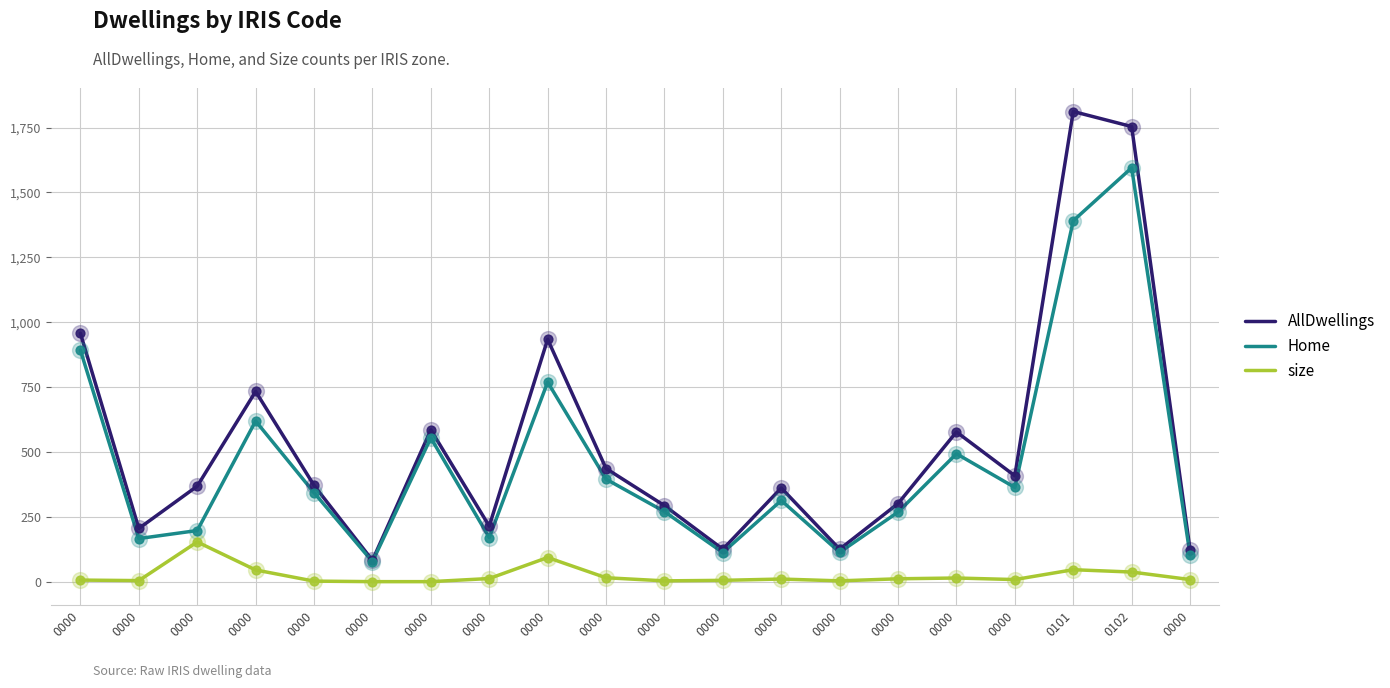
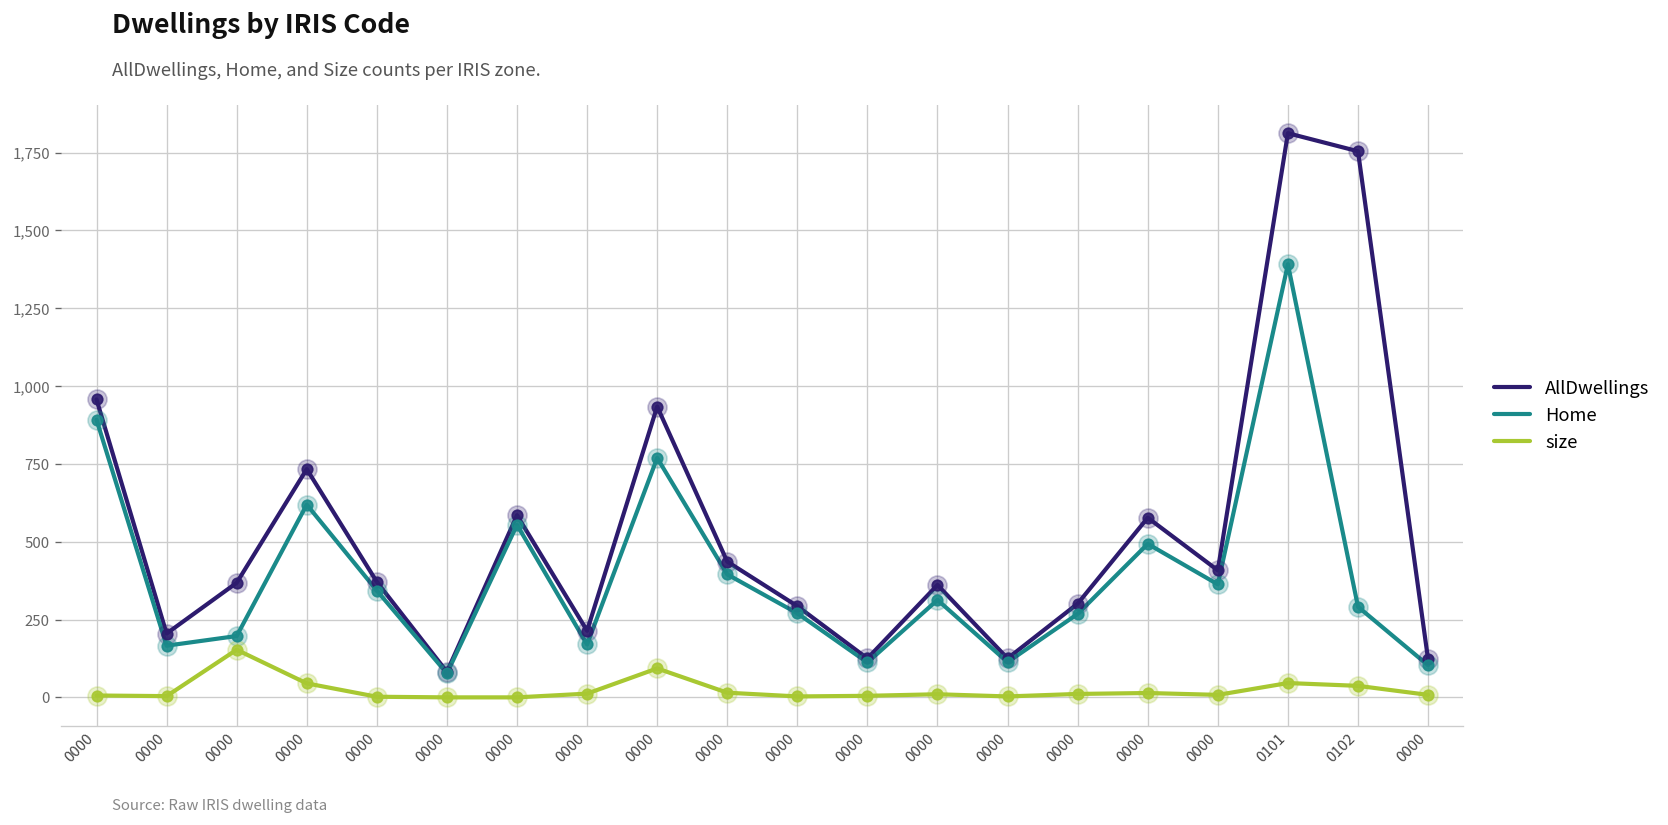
  {
    "AllDwellings": {
      "0101": "1,810",
      "0102": "1,750"
    },
    "Home": {
      "0101": "1,390",
-     "0102": "1,600"
+     "0102": "290"
    },
    "size": {
      "0101": "50",
      "0102": "40"
    }
  }
